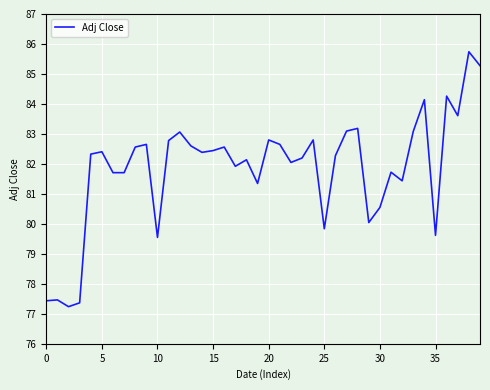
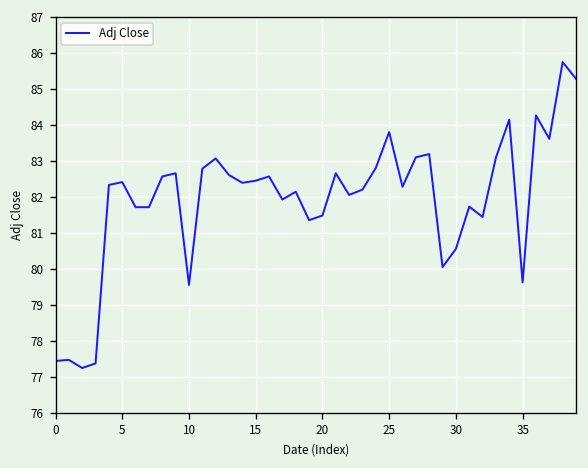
  {
    "0": 77.4,
    "5": 82.4,
    "10": 79.5,
    "15": 82.4,
-   "20": 82.8,
-   "25": 79.8,
+   "20": 81.5,
+   "25": 83.8,
    "30": 80.5,
    "35": 79.6
  }
